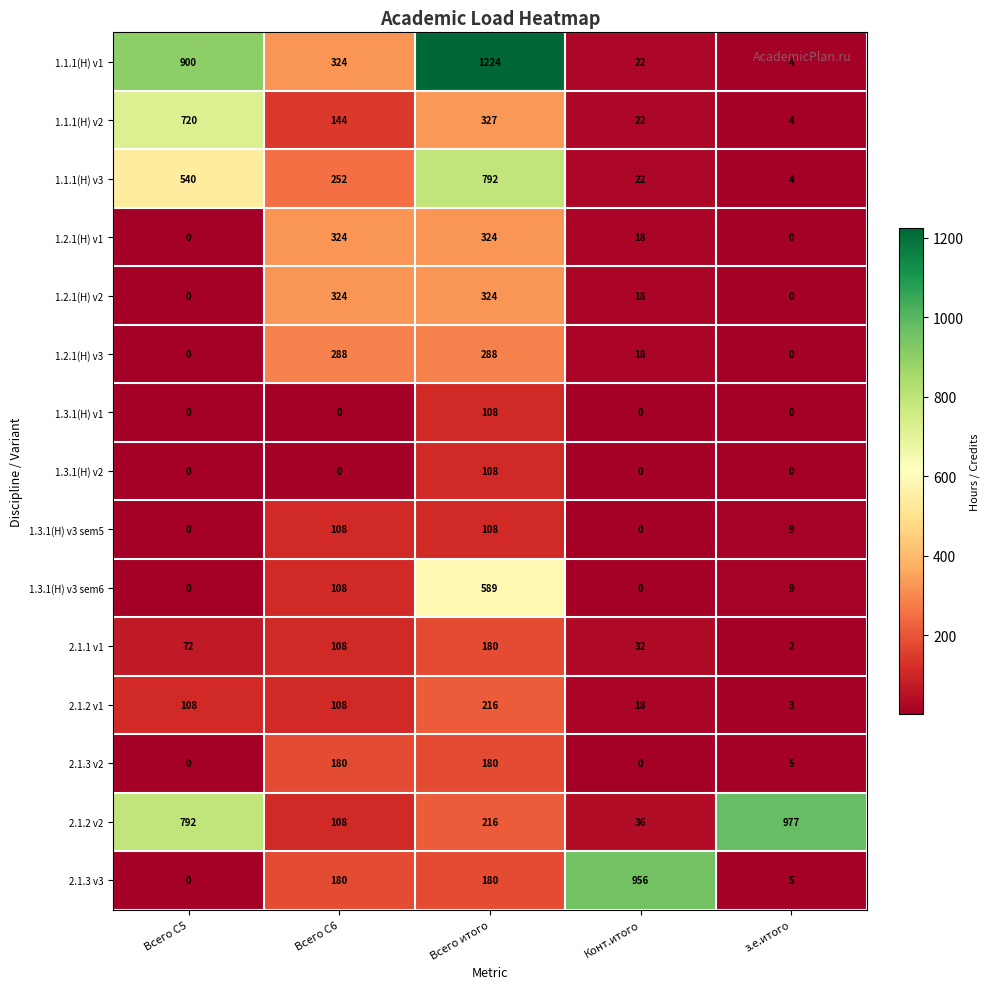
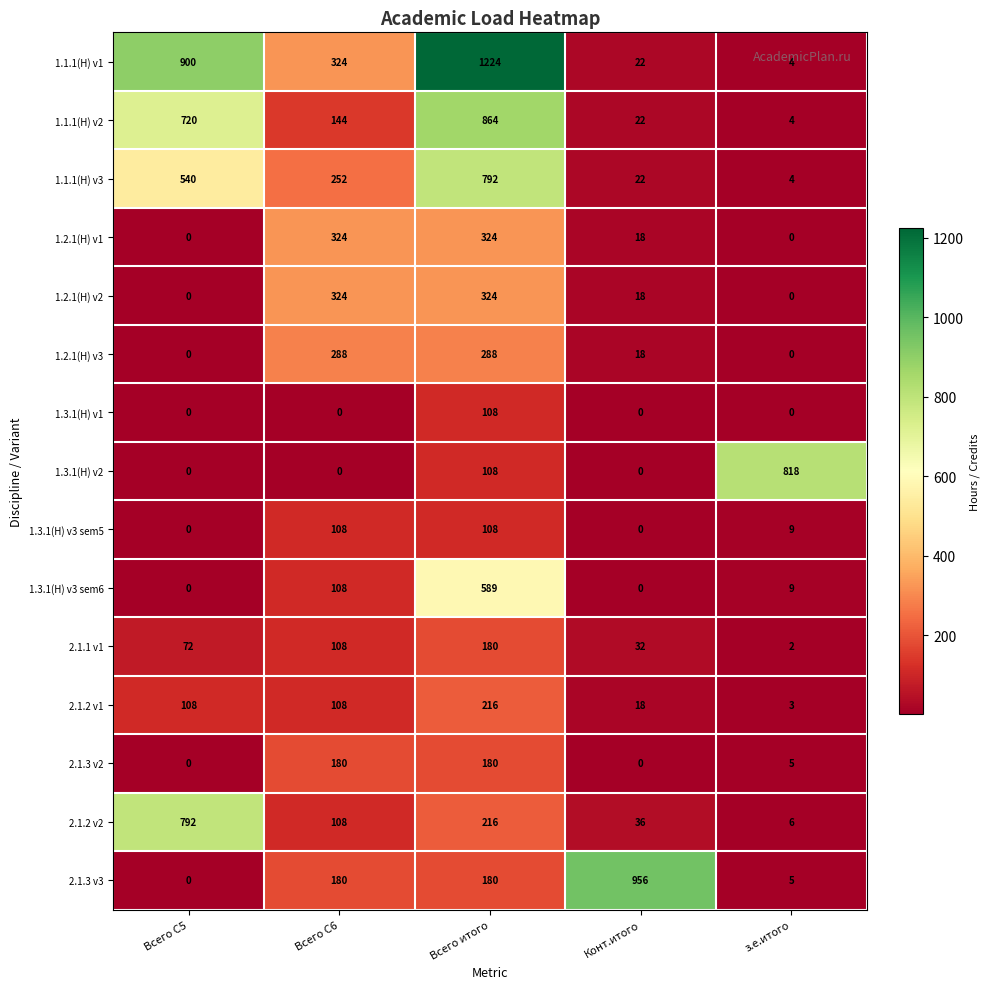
  {
    "1.1.1(Н) v1": {
      "Всего С5": 900,
      "Всего С6": 324,
      "Всего итого": 1224,
      "Конт.итого": 22
    },
    "1.1.1(Н) v2": {
      "Всего С5": 720,
      "Всего С6": 144,
-     "Всего итого": 327,
+     "Всего итого": 864,
      "Конт.итого": 22,
      "з.е.итого": 4
    },
    "1.1.1(Н) v3": {
      "Всего С5": 540,
      "Всего С6": 252,
      "Всего итого": 792,
      "Конт.итого": 22,
      "з.е.итого": 4
    },
    "1.2.1(Н) v1": {
      "Всего С5": 0,
      "Всего С6": 324,
      "Всего итого": 324,
      "Конт.итого": 18,
      "з.е.итого": 0
    },
    "1.2.1(Н) v2": {
      "Всего С5": 0,
      "Всего С6": 324,
      "Всего итого": 324,
      "Конт.итого": 18,
      "з.е.итого": 0
    },
    "1.2.1(Н) v3": {
      "Всего С5": 0,
      "Всего С6": 288,
      "Всего итого": 288,
      "Конт.итого": 18,
      "з.е.итого": 0
    },
    "1.3.1(Н) v1": {
      "Всего С5": 0,
      "Всего С6": 0,
      "Всего итого": 108,
      "Конт.итого": 0,
      "з.е.итого": 0
    },
    "1.3.1(Н) v2": {
      "Всего С5": 0,
      "Всего С6": 0,
      "Всего итого": 108,
      "Конт.итого": 0,
-     "з.е.итого": 0
+     "з.е.итого": 818
    },
    "1.3.1(Н) v3 sem5": {
      "Всего С5": 0,
      "Всего С6": 108,
      "Всего итого": 108,
      "Конт.итого": 0,
      "з.е.итого": 9
    },
    "1.3.1(Н) v3 sem6": {
      "Всего С5": 0,
      "Всего С6": 108,
      "Всего итого": 589,
      "Конт.итого": 0,
      "з.е.итого": 9
    },
    "2.1.1 v1": {
      "Всего С5": 72,
      "Всего С6": 108,
      "Всего итого": 180,
      "Конт.итого": 32,
      "з.е.итого": 2
    },
    "2.1.2 v1": {
      "Всего С5": 108,
      "Всего С6": 108,
      "Всего итого": 216,
      "Конт.итого": 18,
      "з.е.итого": 3
    },
    "2.1.3 v2": {
      "Всего С5": 0,
      "Всего С6": 180,
      "Всего итого": 180,
      "Конт.итого": 0,
      "з.е.итого": 5
    },
    "2.1.2 v2": {
      "Всего С5": 792,
      "Всего С6": 108,
      "Всего итого": 216,
      "Конт.итого": 36,
-     "з.е.итого": 977
+     "з.е.итого": 6
    },
    "2.1.3 v3": {
      "Всего С5": 0,
      "Всего С6": 180,
      "Всего итого": 180,
      "Конт.итого": 956,
      "з.е.итого": 5
    }
  }
